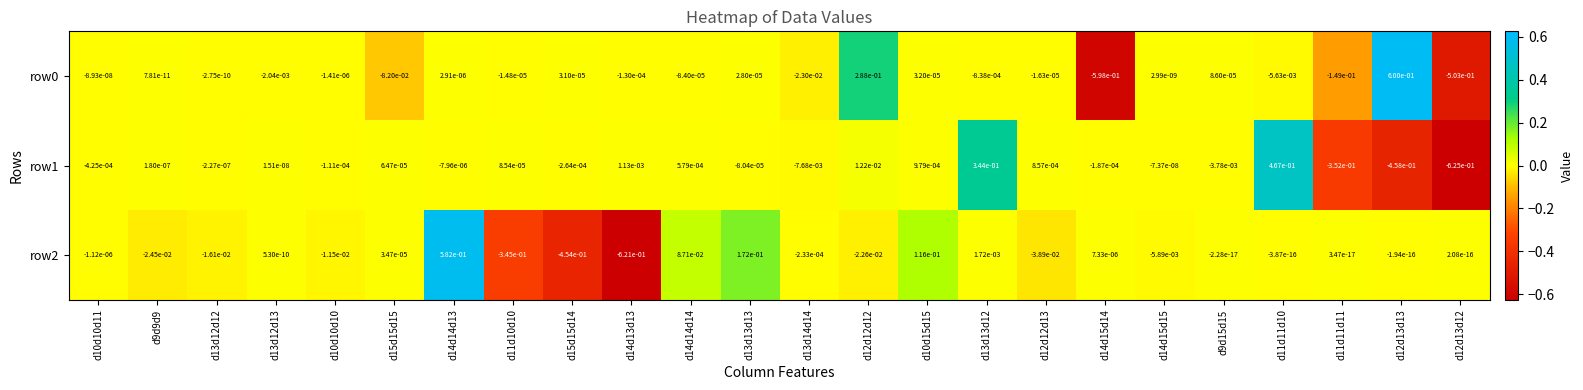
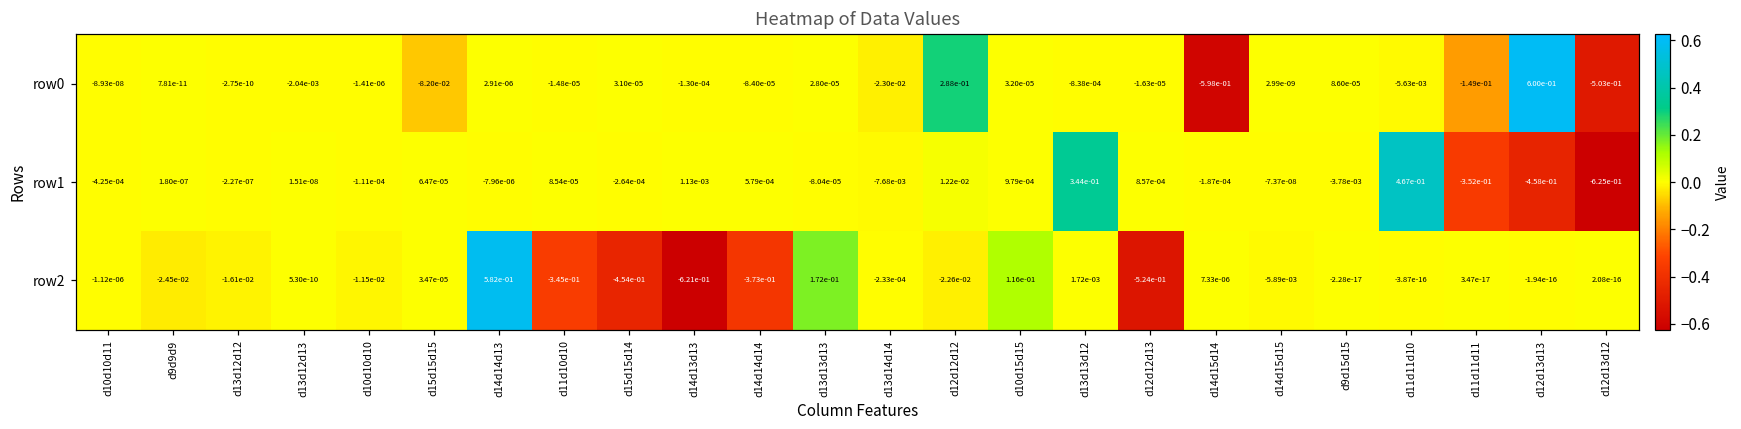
  {
    "row0": {
      "d10d10d11": "-8.93e-08",
      "d9d9d9": "7.81e-11",
      "d13d12d12": "-2.75e-10",
      "d13d12d13": "-2.04e-03",
      "d10d10d10": "-1.41e-06",
      "d15d15d15": "-8.20e-02",
      "d14d14d13": "2.91e-06",
      "d11d10d10": "-1.48e-05",
      "d15d15d14": "3.10e-05",
      "d14d13d13": "-1.30e-04",
      "d14d14d14": "-8.40e-05",
      "d13d13d13": "2.80e-05",
      "d13d14d14": "-2.30e-02",
      "d12d12d12": "2.88e-01",
      "d10d15d15": "3.20e-05",
      "d13d13d12": "-8.38e-04",
      "d12d12d13": "-1.63e-05",
      "d14d15d14": "-5.98e-01",
      "d14d15d15": "2.99e-09",
      "d9d15d15": "8.60e-05",
      "d11d11d10": "-5.63e-03",
      "d11d11d11": "-1.49e-01",
      "d12d13d13": "6.00e-01",
      "d12d13d12": "-5.03e-01"
    },
    "row1": {
      "d10d10d11": "-4.25e-04",
      "d9d9d9": "1.80e-07",
      "d13d12d12": "-2.27e-07",
      "d13d12d13": "1.51e-08",
      "d10d10d10": "-1.11e-04",
      "d15d15d15": "6.47e-05",
      "d14d14d13": "-7.96e-06",
      "d11d10d10": "8.54e-05",
      "d15d15d14": "-2.64e-04",
      "d14d13d13": "1.13e-03",
      "d14d14d14": "5.79e-04",
      "d13d13d13": "-8.04e-05",
      "d13d14d14": "-7.68e-03",
      "d12d12d12": "1.22e-02",
      "d10d15d15": "9.79e-04",
      "d13d13d12": "3.44e-01",
      "d12d12d13": "8.57e-04",
      "d14d15d14": "-1.87e-04",
      "d14d15d15": "-7.37e-08",
      "d9d15d15": "-3.78e-03",
      "d11d11d10": "4.67e-01",
      "d11d11d11": "-3.52e-01",
      "d12d13d13": "-4.58e-01",
      "d12d13d12": "-6.25e-01"
    },
    "row2": {
      "d10d10d11": "-1.12e-06",
      "d9d9d9": "-2.45e-02",
      "d13d12d12": "-1.61e-02",
      "d13d12d13": "5.30e-10",
      "d10d10d10": "-1.15e-02",
      "d15d15d15": "3.47e-05",
      "d14d14d13": "5.82e-01",
      "d11d10d10": "-3.45e-01",
      "d15d15d14": "-4.54e-01",
      "d14d13d13": "-6.21e-01",
-     "d14d14d14": "8.71e-02",
+     "d14d14d14": "-3.73e-01",
      "d13d13d13": "1.72e-01",
      "d13d14d14": "-2.33e-04",
      "d12d12d12": "-2.26e-02",
      "d10d15d15": "1.16e-01",
      "d13d13d12": "1.72e-03",
-     "d12d12d13": "-3.89e-02",
+     "d12d12d13": "-5.24e-01",
      "d14d15d14": "7.33e-06",
      "d14d15d15": "-5.89e-03",
      "d9d15d15": "-2.28e-17",
      "d11d11d10": "-3.87e-16",
      "d11d11d11": "3.47e-17",
      "d12d13d13": "-1.94e-16",
      "d12d13d12": "2.08e-16"
    }
  }
